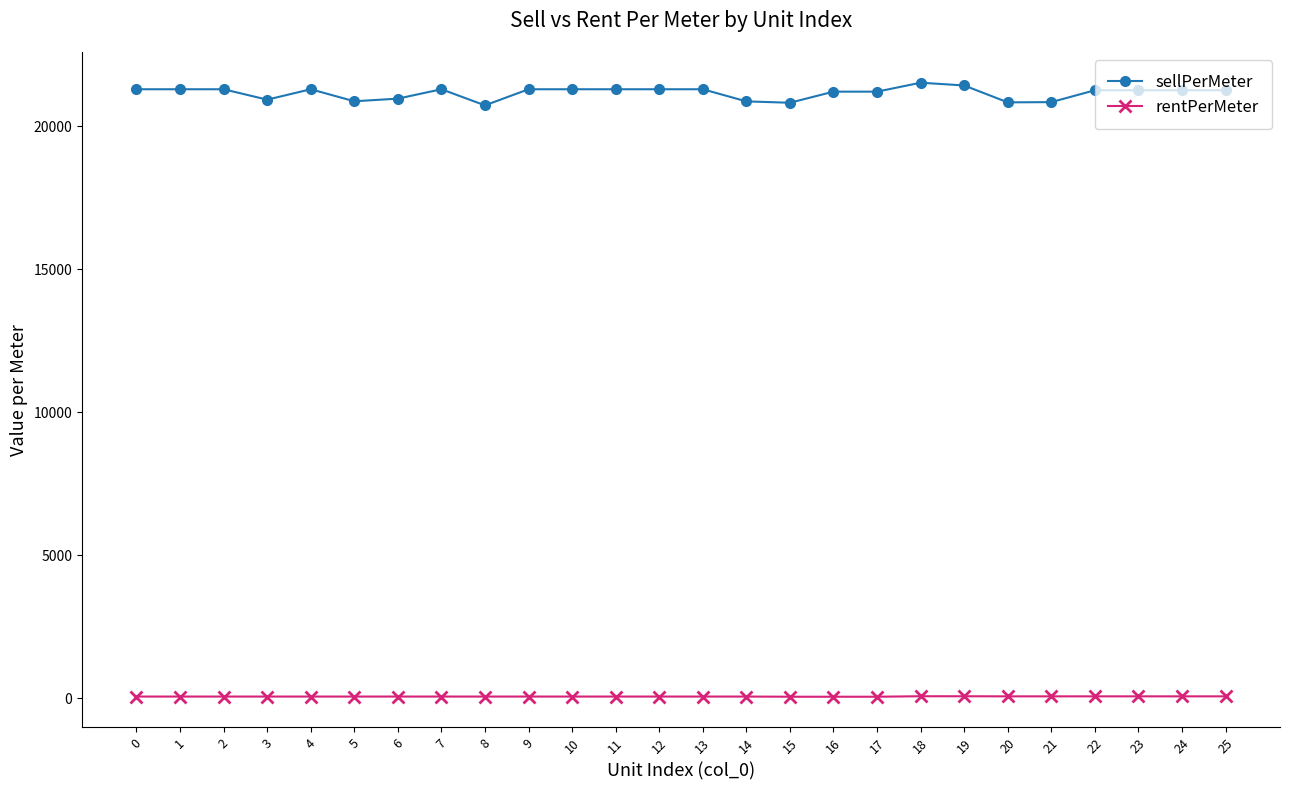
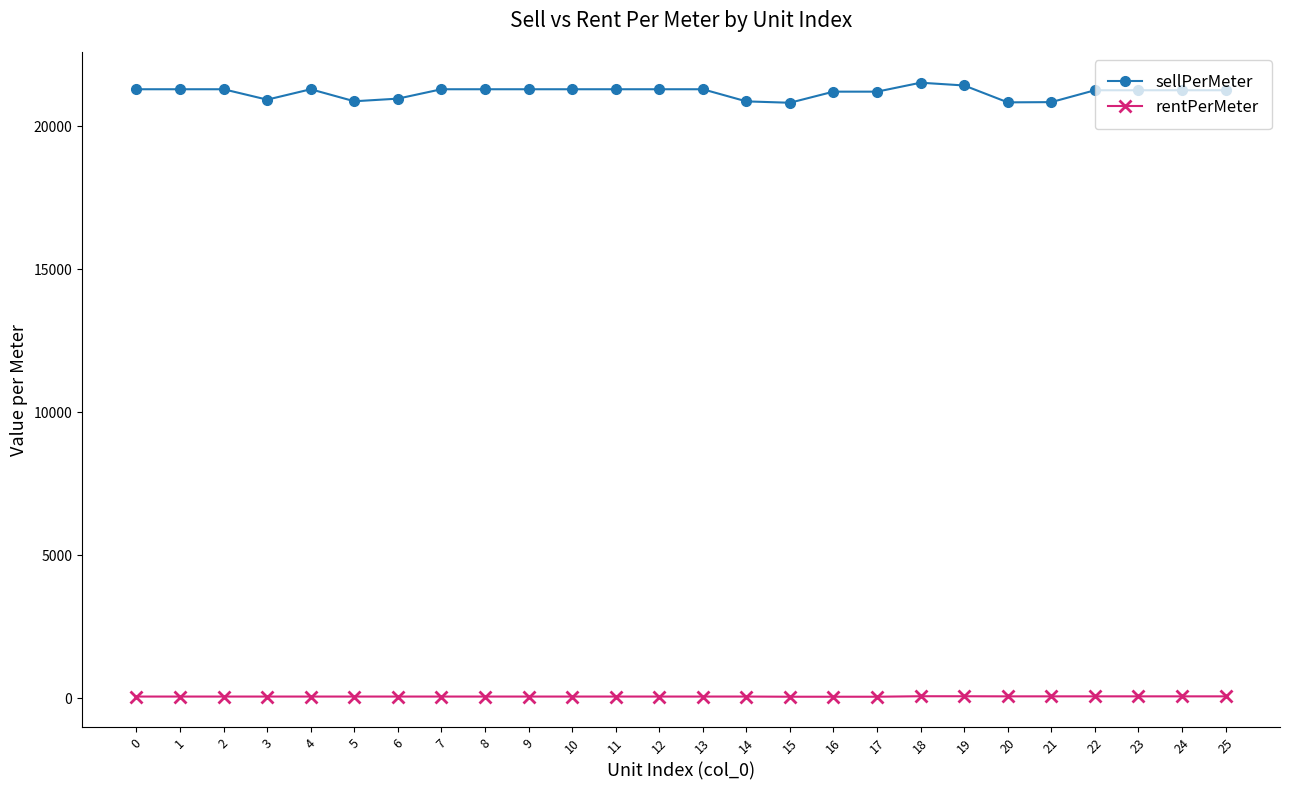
  {
    "sellPerMeter": {
      "0": 21300,
      "1": 21300,
      "2": 21300,
      "3": 20900,
      "4": 21300,
      "5": 20900,
      "6": 21000,
      "7": 21300,
-     "8": 20700,
+     "8": 21300,
      "9": 21300,
      "10": 21300,
      "11": 21300,
      "12": 21300,
      "13": 21300,
      "14": 20900,
      "15": 20800,
      "16": 21200,
      "17": 21200,
      "18": 21500,
      "19": 21400,
      "20": 20800,
      "21": 20800,
      "22": 21300
    },
    "rentPerMeter": {
      "0": 100,
      "1": 100,
      "2": 100,
      "3": 100,
      "4": 100,
      "5": 100,
      "6": 100,
      "7": 100,
      "8": 100,
      "9": 100,
      "10": 100,
      "11": 100,
      "12": 100,
      "13": 100,
      "14": 100,
      "15": 100,
      "16": 100,
      "17": 100,
      "18": 100,
      "19": 100,
      "20": 100,
      "21": 100,
      "22": 100,
      "23": 100,
      "24": 100,
      "25": 100
    }
  }
